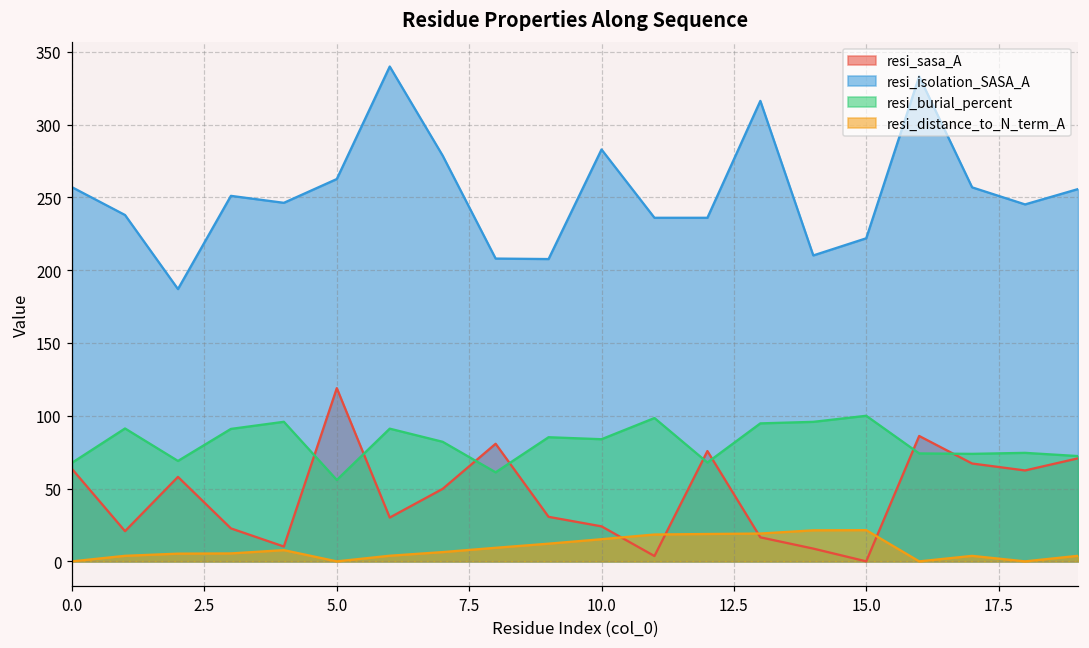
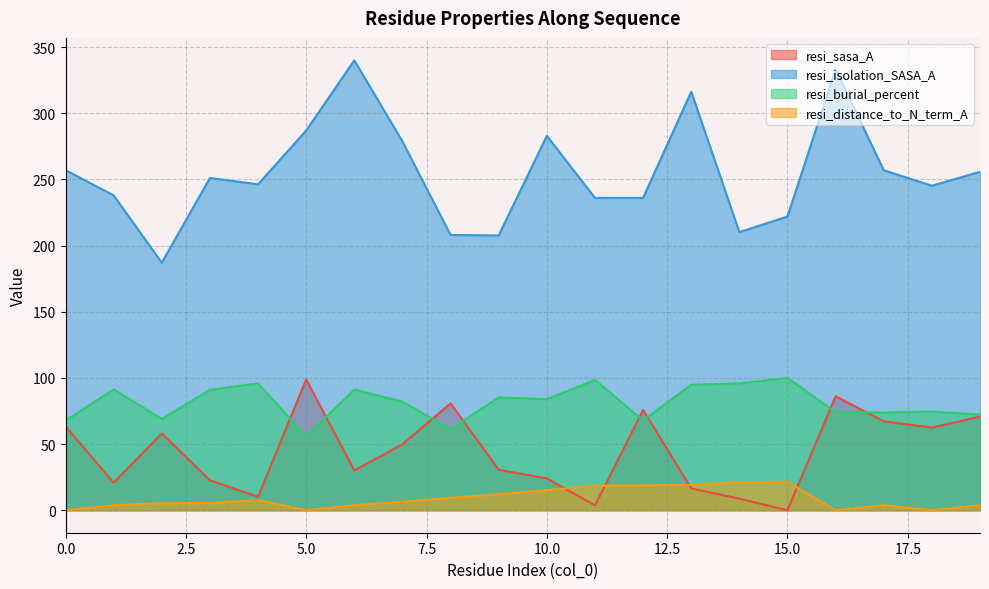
  {
    "resi_sasa_A": {
      "0.0": 63,
-     "5.0": 119,
+     "5.0": 99,
      "10.0": 24,
      "15.0": 0
    },
    "resi_isolation_SASA_A": {
      "0.0": 257,
-     "5.0": 263,
+     "5.0": 287,
      "10.0": 283,
      "15.0": 222
    },
    "resi_burial_percent": {
      "0.0": 68,
      "5.0": 56,
      "10.0": 84,
      "15.0": 100
    },
    "resi_distance_to_N_term_A": {
      "0.0": 0,
      "5.0": 0,
      "10.0": 15,
      "15.0": 21
    }
  }
